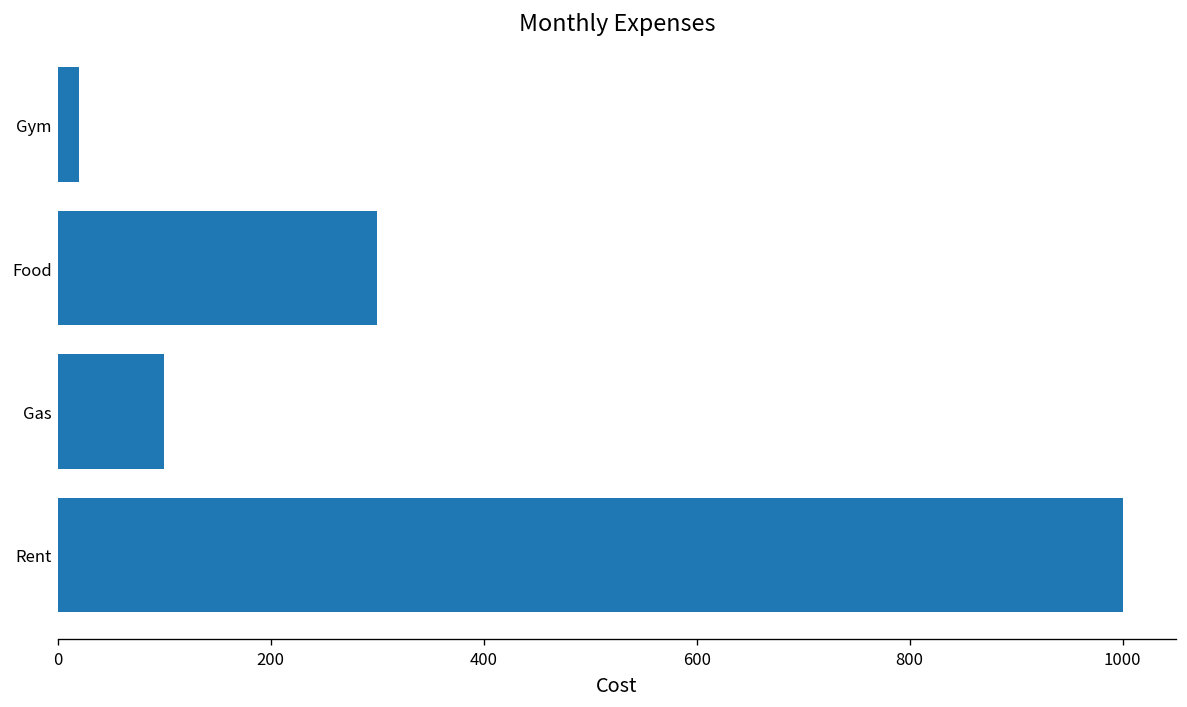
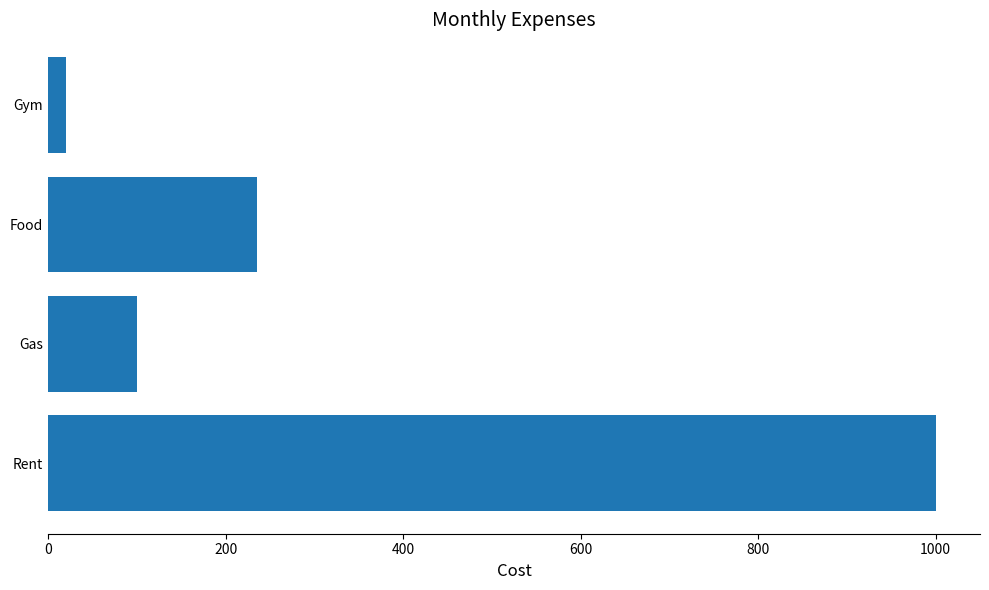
  {
    "Gym": 20,
-   "Food": 300,
+   "Food": 240,
    "Gas": 100,
    "Rent": 1000
  }
